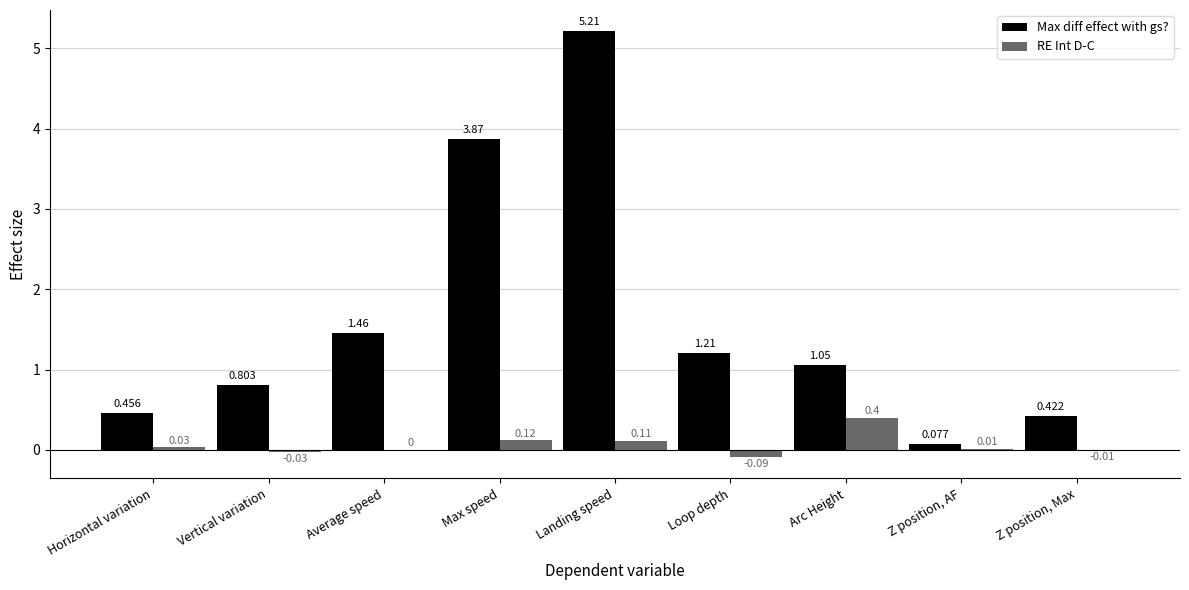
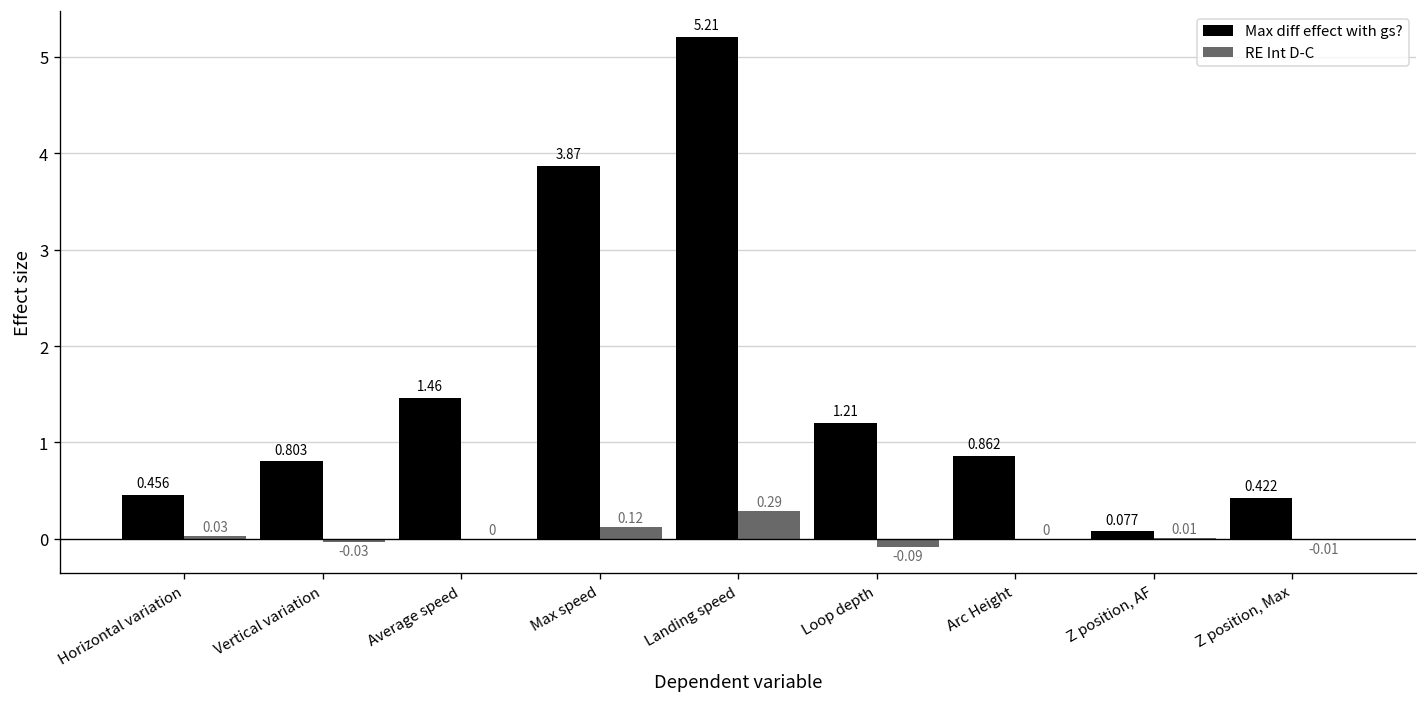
  {
    "Max diff effect with gs?": {
      "Horizontal variation": 0.456,
      "Vertical variation": 0.803,
      "Average speed": 1.46,
      "Max speed": 3.87,
      "Landing speed": 5.21,
      "Loop depth": 1.21,
-     "Arc Height": 1.05,
+     "Arc Height": 0.862,
      "Z position, AF": 0.077,
      "Z position, Max": 0.422
    },
    "RE Int D-C": {
      "Horizontal variation": 0.03,
      "Vertical variation": -0.03,
      "Average speed": 0,
      "Max speed": 0.12,
-     "Landing speed": 0.11,
+     "Landing speed": 0.29,
      "Loop depth": -0.09,
-     "Arc Height": 0.4,
+     "Arc Height": 0,
      "Z position, AF": 0.01,
      "Z position, Max": -0.01
    }
  }
